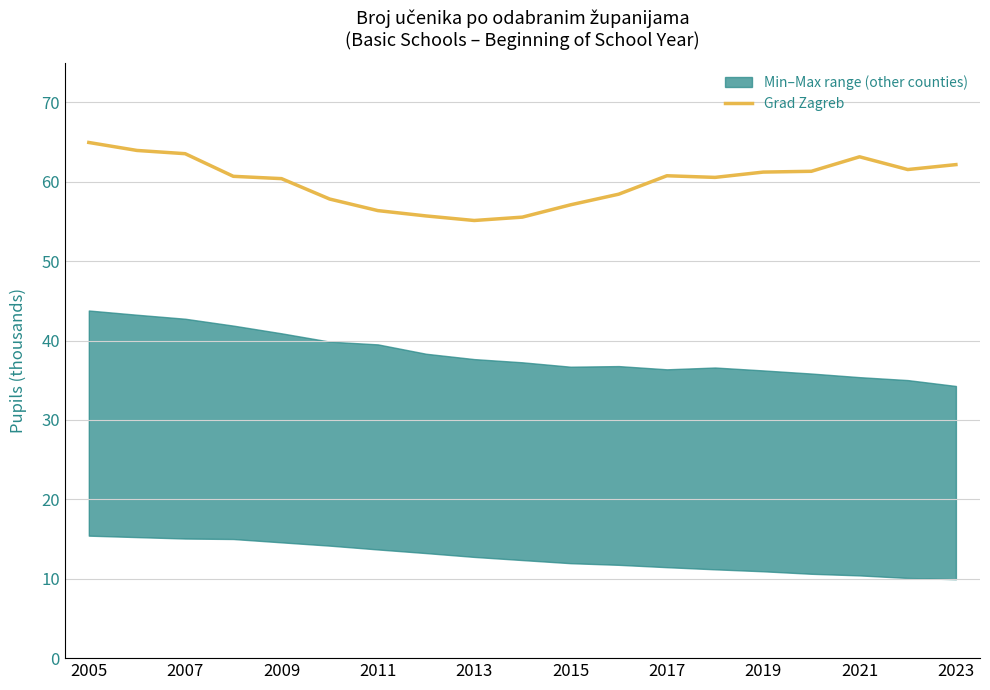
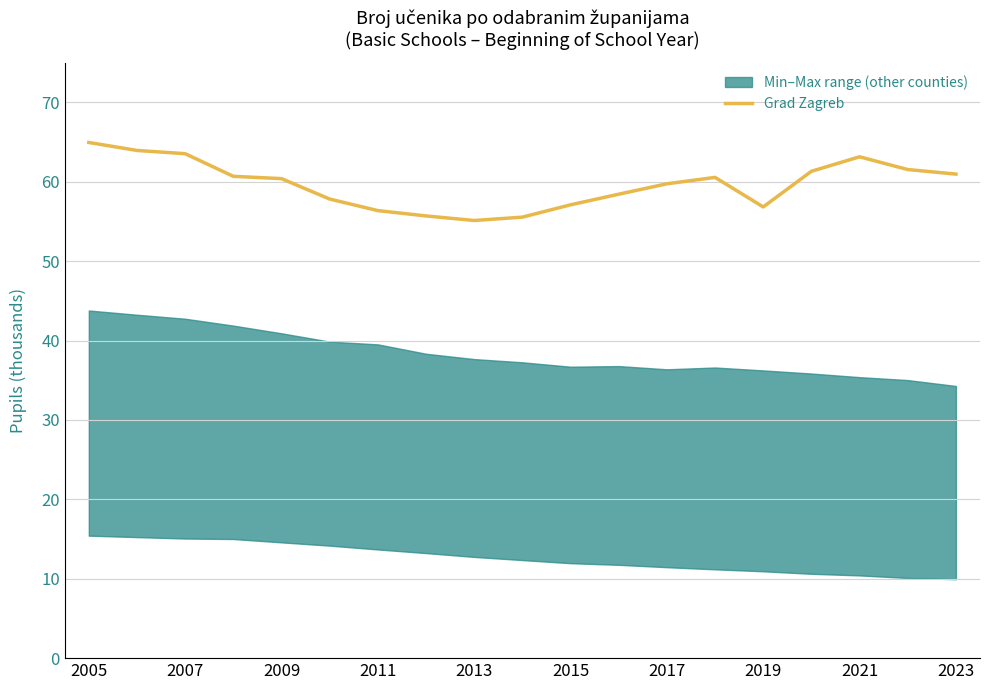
  {
    "Grad Zagreb": {
      "2005": 65,
      "2007": 64,
      "2009": 60,
      "2011": 56,
      "2013": 55,
      "2015": 57,
-     "2017": 61,
-     "2019": 61,
+     "2017": 60,
+     "2019": 57,
      "2021": 63,
-     "2023": 62
+     "2023": 61
    }
  }
